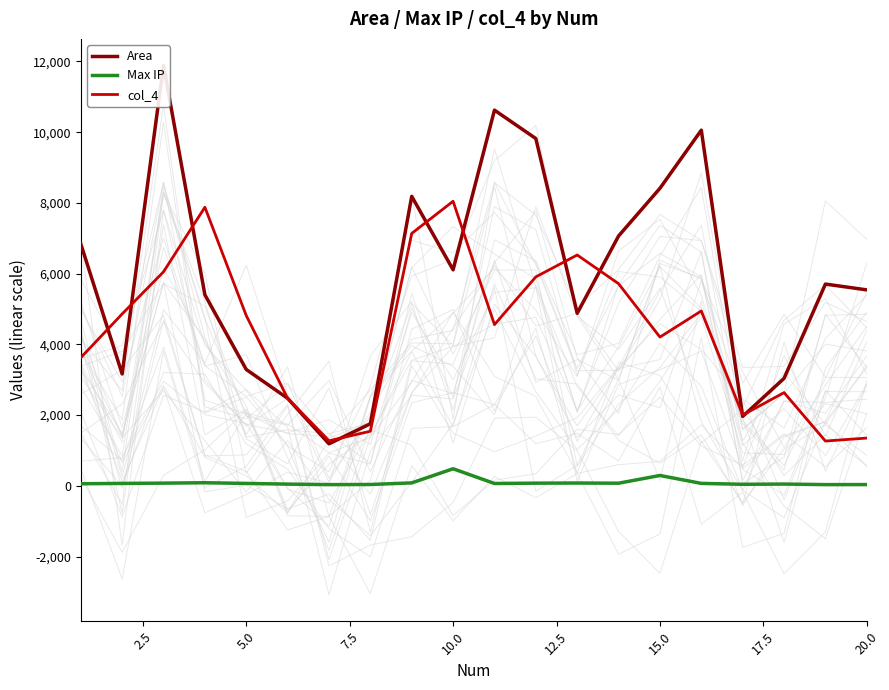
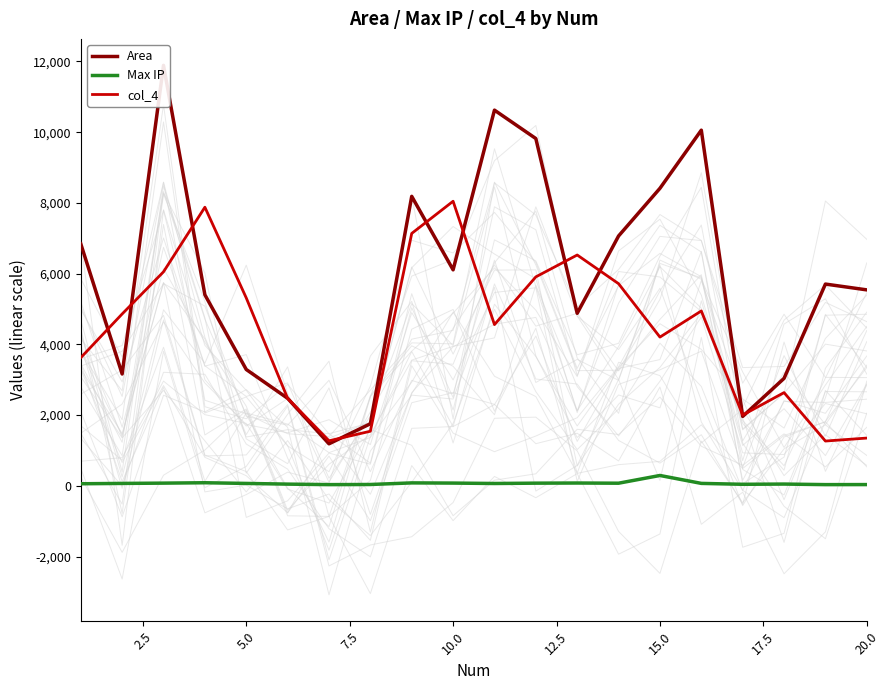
  {
    "Area": {
      "5.0": "3,300",
      "10.0": "6,100",
      "15.0": "8,400",
      "20.0": "5,500"
    },
    "Max IP": {
-     "10.0": "500",
+     "10.0": "100",
      "15.0": "300",
      "20.0": "0"
    },
    "col_4": {
-     "5.0": "4,800",
+     "5.0": "5,300",
      "10.0": "8,000",
      "15.0": "4,200",
      "20.0": "1,400"
    }
  }
